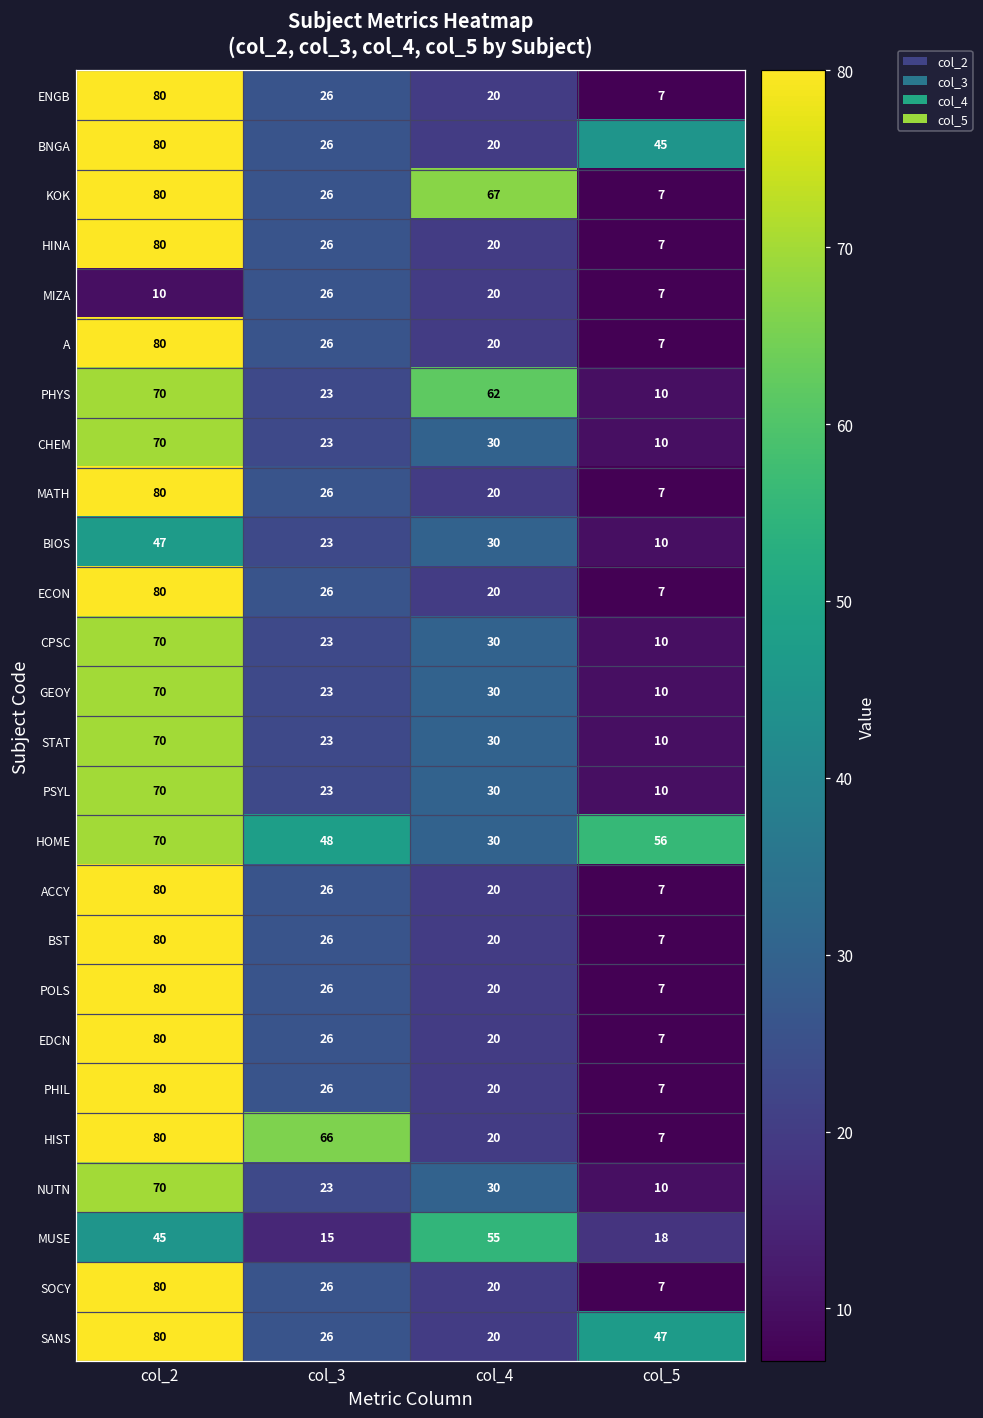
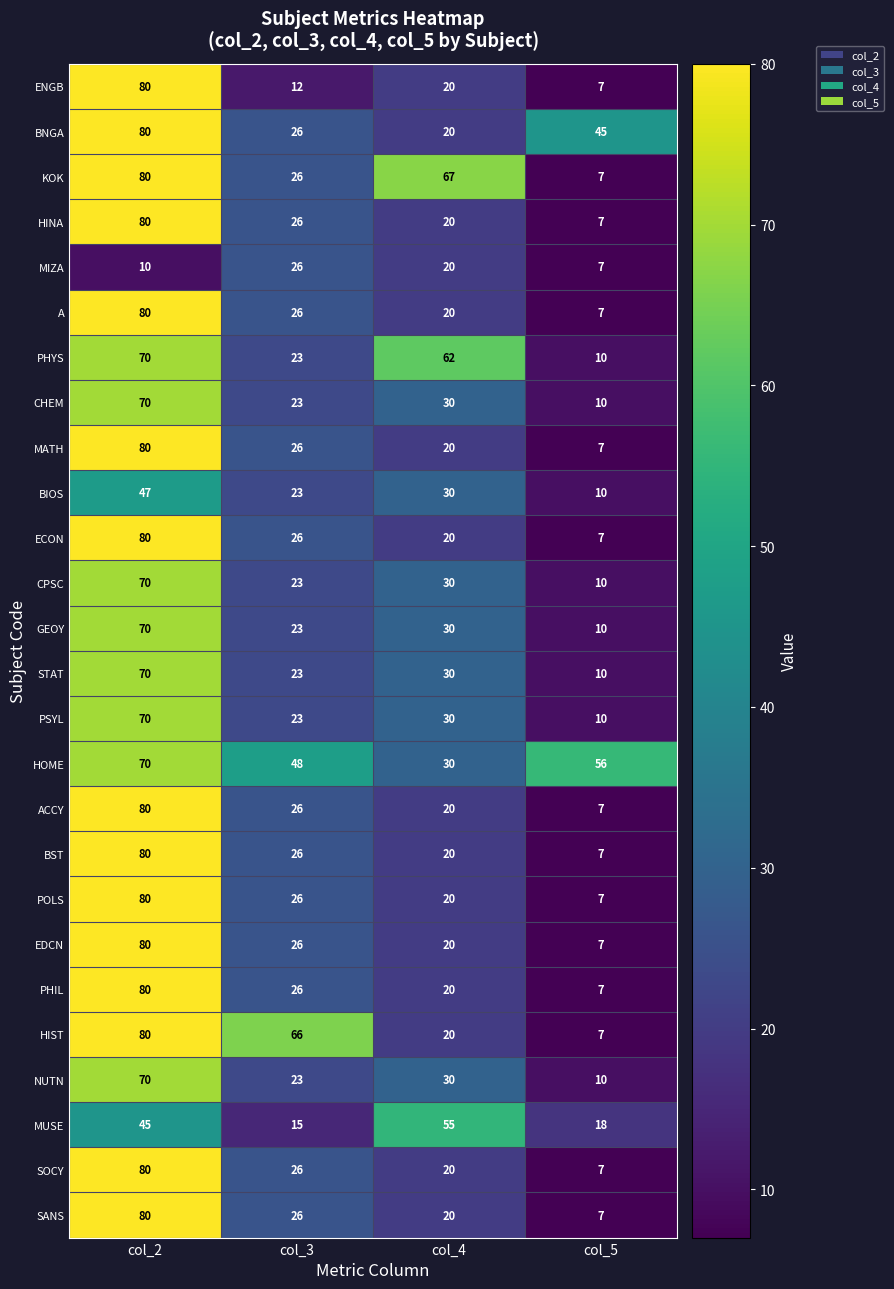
  {
    "ENGB": {
      "col_2": 80,
-     "col_3": 26,
+     "col_3": 12,
      "col_4": 20,
      "col_5": 7
    },
    "BNGA": {
      "col_2": 80,
      "col_3": 26,
      "col_4": 20,
      "col_5": 45
    },
    "KOK": {
      "col_2": 80,
      "col_3": 26,
      "col_4": 67,
      "col_5": 7
    },
    "HINA": {
      "col_2": 80,
      "col_3": 26,
      "col_4": 20,
      "col_5": 7
    },
    "MIZA": {
      "col_2": 10,
      "col_3": 26,
      "col_4": 20,
      "col_5": 7
    },
    "A": {
      "col_2": 80,
      "col_3": 26,
      "col_4": 20,
      "col_5": 7
    },
    "PHYS": {
      "col_2": 70,
      "col_3": 23,
      "col_4": 62,
      "col_5": 10
    },
    "CHEM": {
      "col_2": 70,
      "col_3": 23,
      "col_4": 30,
      "col_5": 10
    },
    "MATH": {
      "col_2": 80,
      "col_3": 26,
      "col_4": 20,
      "col_5": 7
    },
    "BIOS": {
      "col_2": 47,
      "col_3": 23,
      "col_4": 30,
      "col_5": 10
    },
    "ECON": {
      "col_2": 80,
      "col_3": 26,
      "col_4": 20,
      "col_5": 7
    },
    "CPSC": {
      "col_2": 70,
      "col_3": 23,
      "col_4": 30,
      "col_5": 10
    },
    "GEOY": {
      "col_2": 70,
      "col_3": 23,
      "col_4": 30,
      "col_5": 10
    },
    "STAT": {
      "col_2": 70,
      "col_3": 23,
      "col_4": 30,
      "col_5": 10
    },
    "PSYL": {
      "col_2": 70,
      "col_3": 23,
      "col_4": 30,
      "col_5": 10
    },
    "HOME": {
      "col_2": 70,
      "col_3": 48,
      "col_4": 30,
      "col_5": 56
    },
    "ACCY": {
      "col_2": 80,
      "col_3": 26,
      "col_4": 20,
      "col_5": 7
    },
    "BST": {
      "col_2": 80,
      "col_3": 26,
      "col_4": 20,
      "col_5": 7
    },
    "POLS": {
      "col_2": 80,
      "col_3": 26,
      "col_4": 20,
      "col_5": 7
    },
    "EDCN": {
      "col_2": 80,
      "col_3": 26,
      "col_4": 20,
      "col_5": 7
    },
    "PHIL": {
      "col_2": 80,
      "col_3": 26,
      "col_4": 20,
      "col_5": 7
    },
    "HIST": {
      "col_2": 80,
      "col_3": 66,
      "col_4": 20,
      "col_5": 7
    },
    "NUTN": {
      "col_2": 70,
      "col_3": 23,
      "col_4": 30,
      "col_5": 10
    },
    "MUSE": {
      "col_2": 45,
      "col_3": 15,
      "col_4": 55,
      "col_5": 18
    },
    "SOCY": {
      "col_2": 80,
      "col_3": 26,
      "col_4": 20,
      "col_5": 7
    },
    "SANS": {
      "col_2": 80,
      "col_3": 26,
      "col_4": 20,
-     "col_5": 47
+     "col_5": 7
    }
  }
